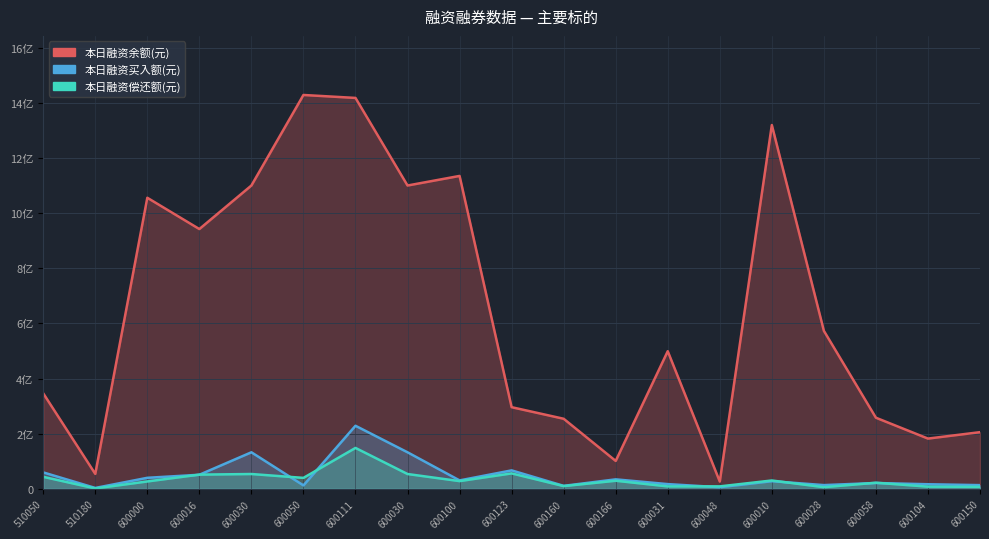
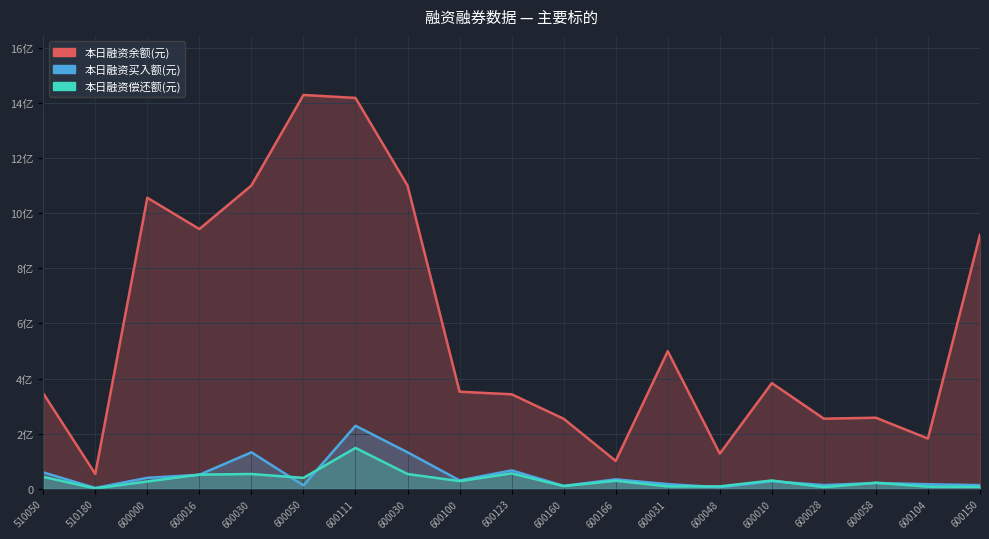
  {
    "本日融资余额(元)": {
      "510050": "3.5亿",
      "510180": "0.5亿",
      "600000": "10.6亿",
      "600016": "9.4亿",
      "600050": "14.3亿",
      "600111": "14.2亿",
-     "600100": "11.3亿",
-     "600123": "3.0亿",
+     "600100": "3.5亿",
+     "600123": "3.4亿",
      "600160": "2.5亿",
      "600166": "1.0亿",
      "600031": "5.0亿",
-     "600048": "0.3亿",
-     "600010": "13.2亿",
-     "600028": "5.7亿",
+     "600048": "1.3亿",
+     "600010": "3.8亿",
+     "600028": "2.5亿",
      "600058": "2.6亿",
      "600104": "1.8亿",
-     "600150": "2.1亿"
+     "600150": "9.2亿"
    }
  }
